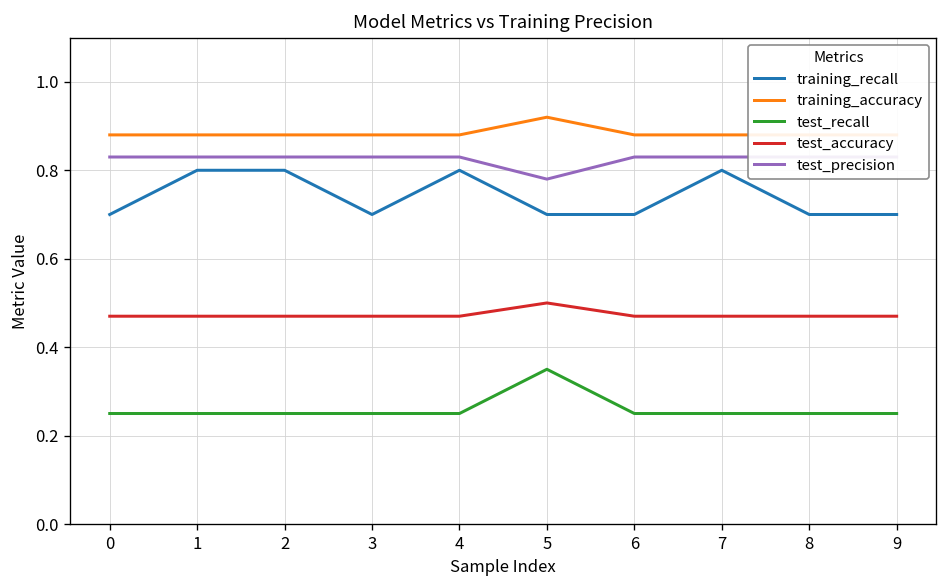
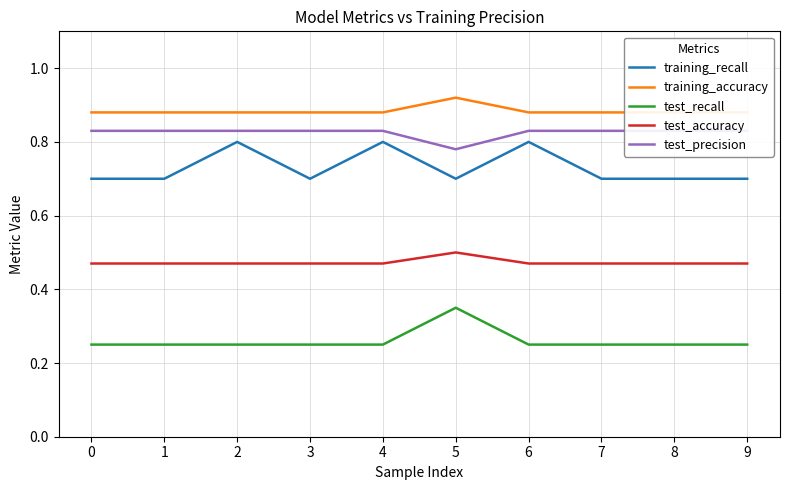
  {
    "training_recall": {
      "0": 0.7,
-     "1": 0.8,
+     "1": 0.7,
      "2": 0.8,
      "3": 0.7,
      "4": 0.8,
      "5": 0.7,
-     "6": 0.7,
-     "7": 0.8,
+     "6": 0.8,
+     "7": 0.7,
      "8": 0.7,
      "9": 0.7
    },
    "training_accuracy": {
      "0": 0.88,
      "1": 0.88,
      "2": 0.88,
      "3": 0.88,
      "4": 0.88,
      "5": 0.92,
      "6": 0.88,
      "7": 0.88
    },
    "test_recall": {
      "0": 0.25,
      "1": 0.25,
      "2": 0.25,
      "3": 0.25,
      "4": 0.25,
      "5": 0.35,
      "6": 0.25,
      "7": 0.25,
      "8": 0.25,
      "9": 0.25
    },
    "test_accuracy": {
      "0": 0.47,
      "1": 0.47,
      "2": 0.47,
      "3": 0.47,
      "4": 0.47,
      "5": 0.5,
      "6": 0.47,
      "7": 0.47,
      "8": 0.47,
      "9": 0.47
    },
    "test_precision": {
      "0": 0.83,
      "1": 0.83,
      "2": 0.83,
      "3": 0.83,
      "4": 0.83,
      "5": 0.78,
      "6": 0.83,
      "7": 0.83
    }
  }
